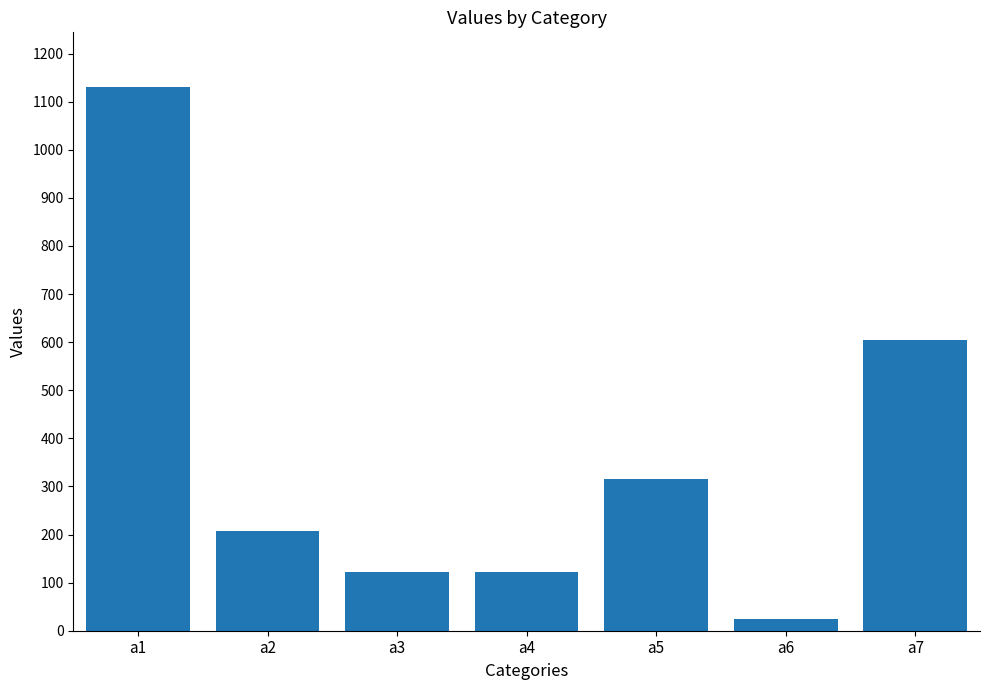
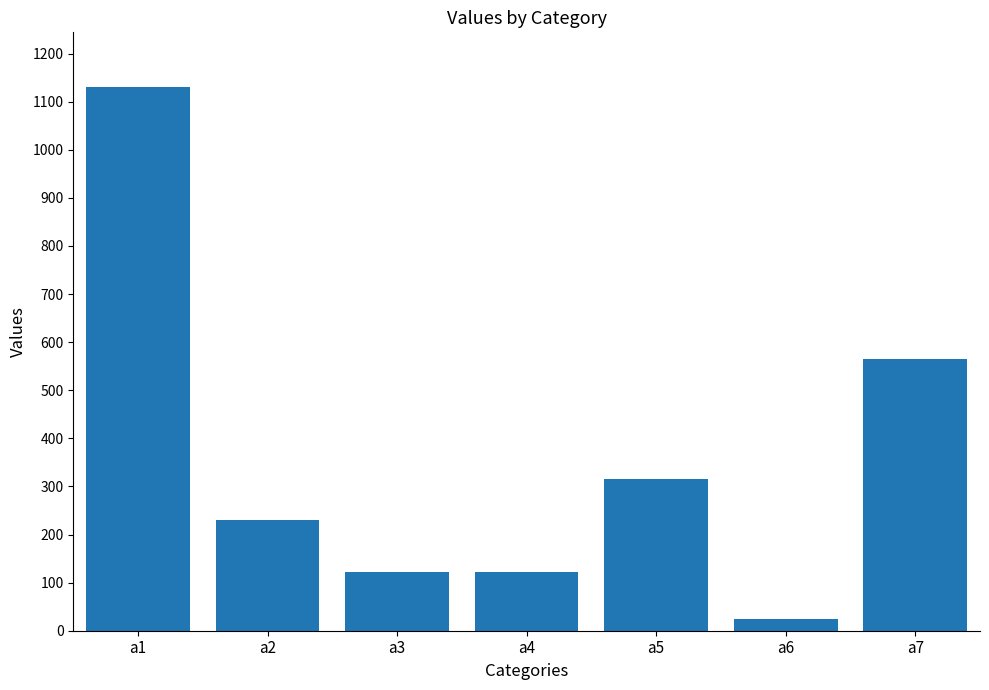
  {
    "a1": 1130,
-   "a2": 210,
+   "a2": 230,
    "a3": 120,
    "a4": 120,
    "a5": 320,
    "a6": 30,
-   "a7": 610
+   "a7": 560
  }
